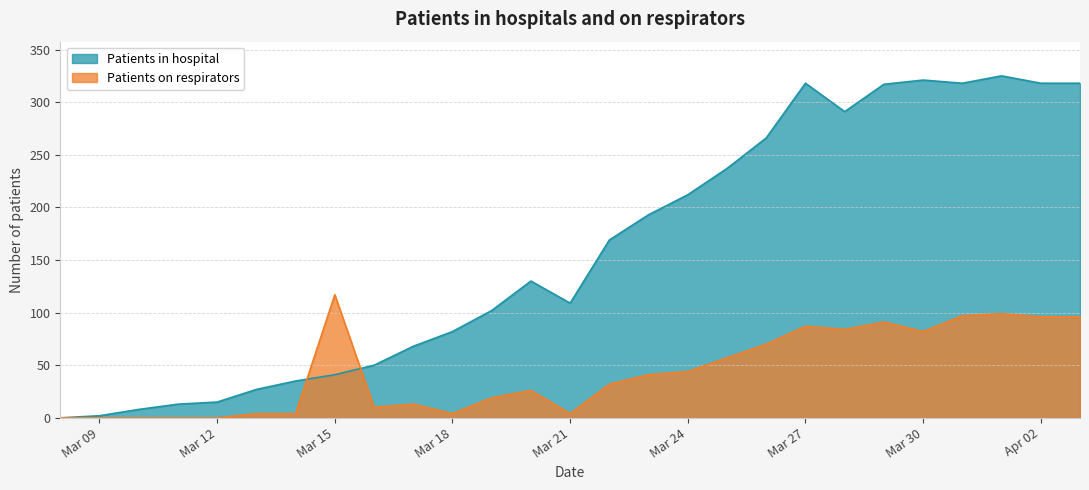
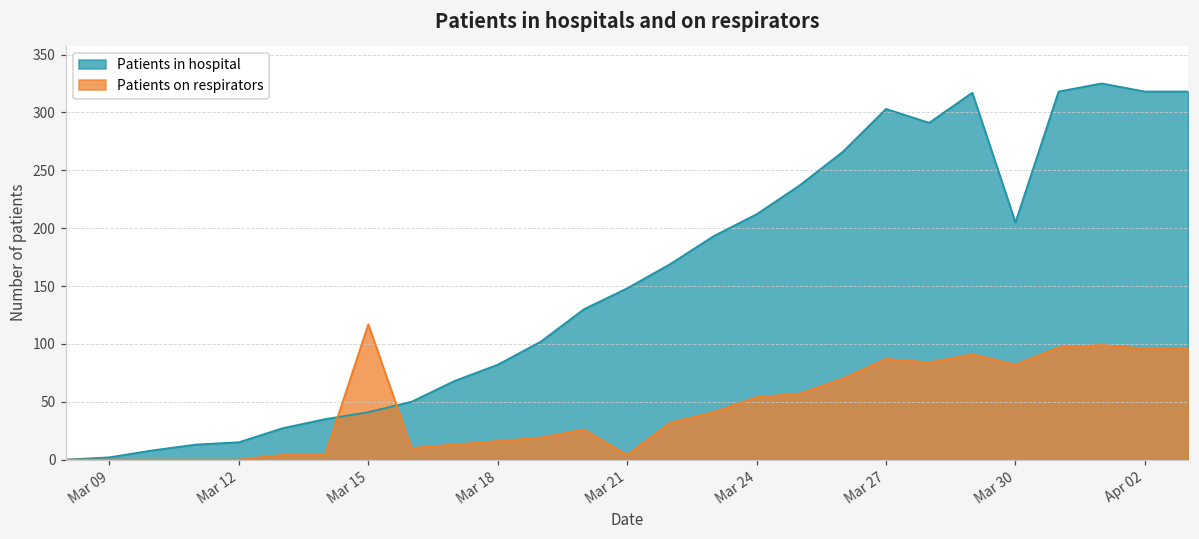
  {
    "Patients in hospital": {
      "Mar 12": 15,
      "Mar 15": 41,
      "Mar 18": 82,
-     "Mar 21": 109,
+     "Mar 21": 148,
      "Mar 24": 212,
-     "Mar 27": 318,
-     "Mar 30": 321,
+     "Mar 27": 303,
+     "Mar 30": 205,
      "Apr 02": 318
    },
    "Patients on respirators": {
      "Mar 12": 0,
      "Mar 15": 117,
-     "Mar 18": 4,
+     "Mar 18": 16,
      "Mar 21": 4,
-     "Mar 24": 44,
+     "Mar 24": 54,
      "Mar 27": 87,
      "Mar 30": 82,
      "Apr 02": 96
    }
  }
